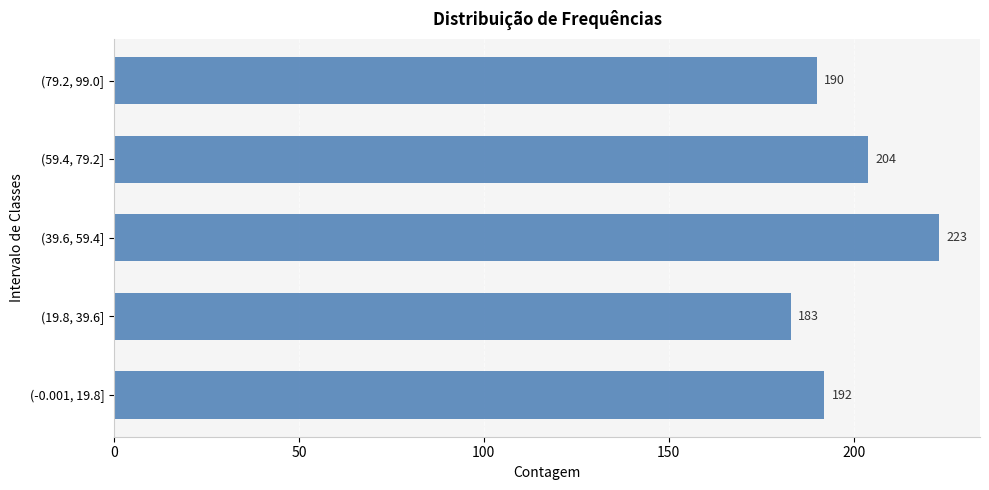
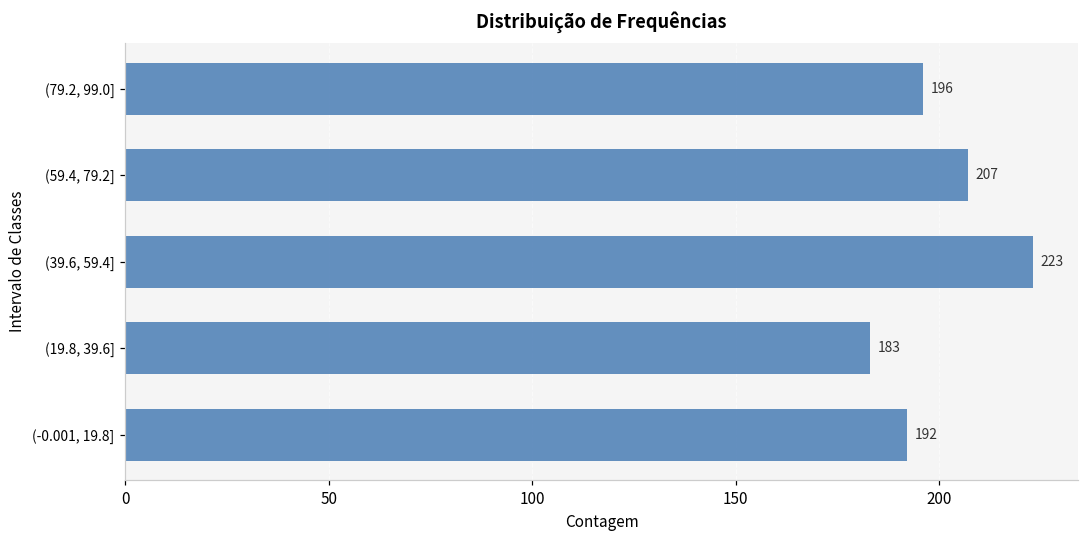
  {
-   "(79.2, 99.0]": 190,
-   "(59.4, 79.2]": 204,
+   "(79.2, 99.0]": 196,
+   "(59.4, 79.2]": 207,
    "(39.6, 59.4]": 223,
    "(19.8, 39.6]": 183,
    "(-0.001, 19.8]": 192
  }
